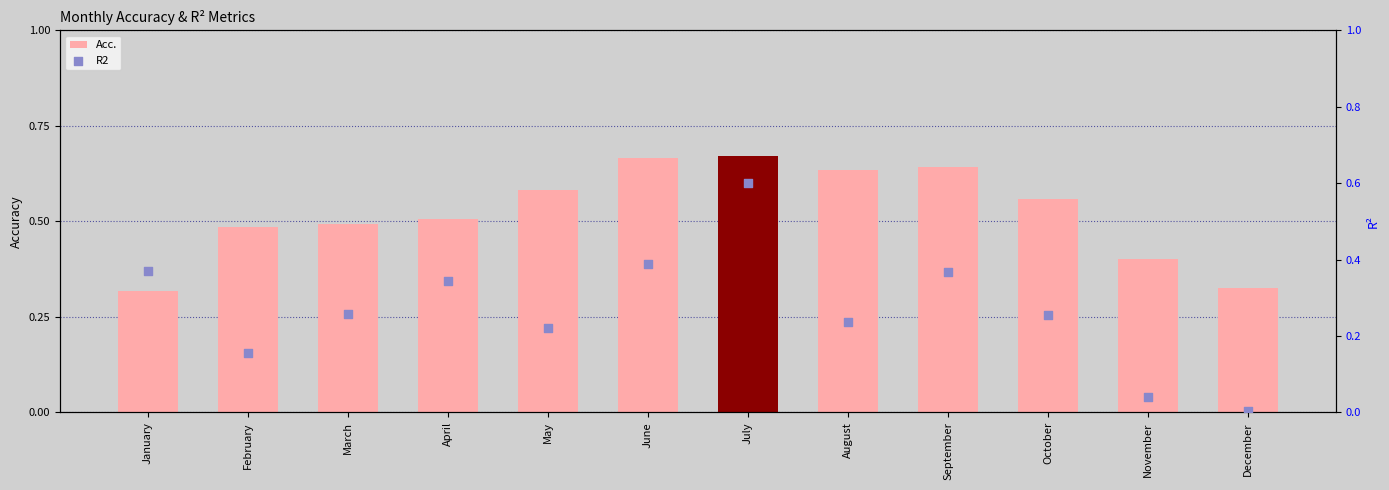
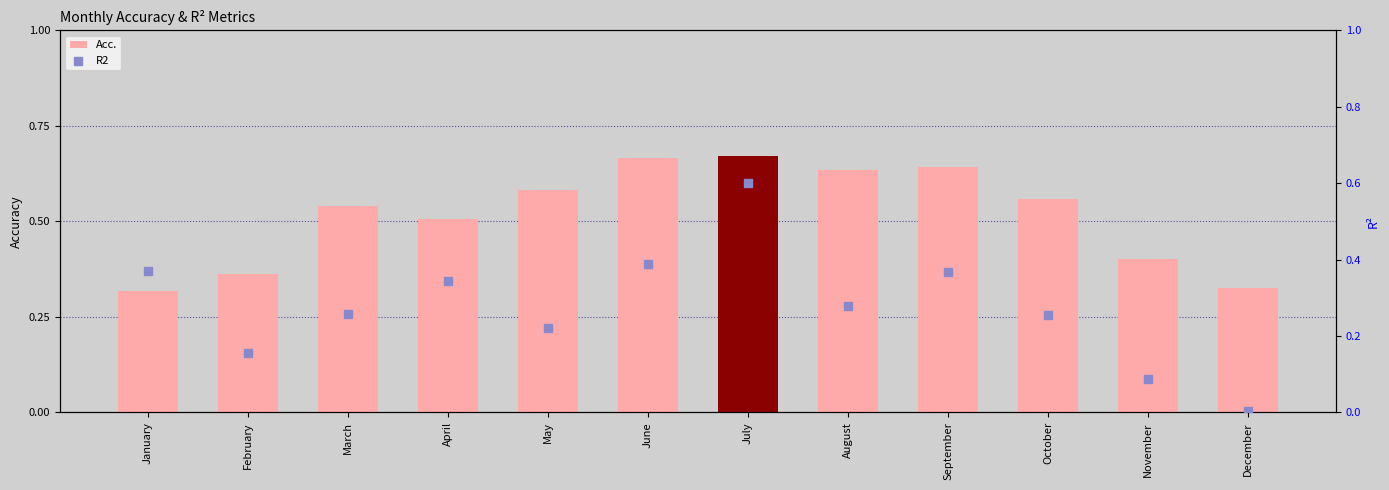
  {
    "Acc.": {
      "January": 0.32,
-     "February": 0.49,
-     "March": 0.49,
+     "February": 0.36,
+     "March": 0.54,
      "April": 0.51,
      "May": 0.58,
      "June": 0.66,
      "July": 0.67,
      "August": 0.64,
      "September": 0.64,
      "October": 0.56,
      "November": 0.40,
      "December": 0.33
    },
    "R2": {
-     "August": 0.24,
-     "November": 0.04
+     "August": 0.28,
+     "November": 0.09
    }
  }
